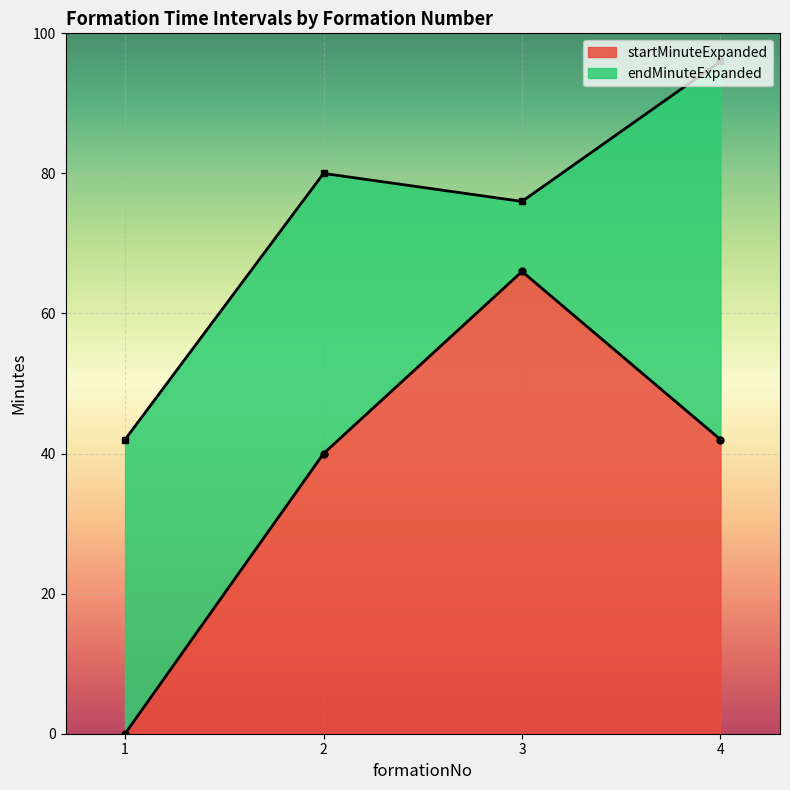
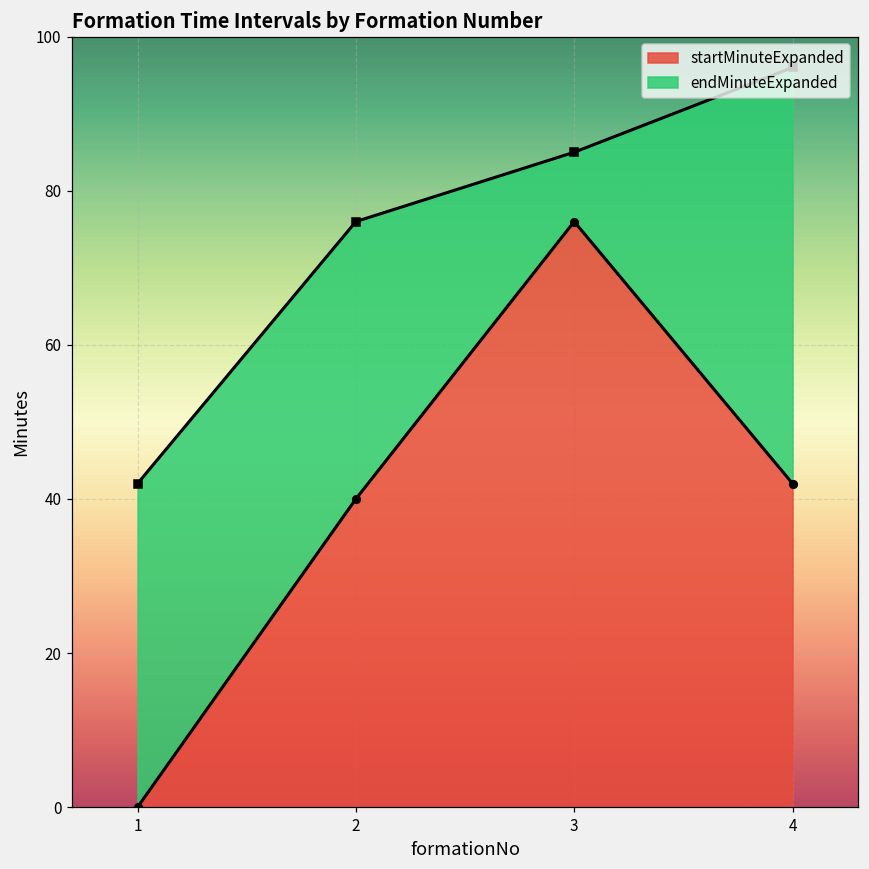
  {
    "startMinuteExpanded": {
      "1": 0,
      "2": 40,
-     "3": 66,
+     "3": 76,
      "4": 42
    },
    "endMinuteExpanded": {
      "1": 42,
-     "2": 80,
-     "3": 76
+     "2": 76,
+     "3": 85
    }
  }
